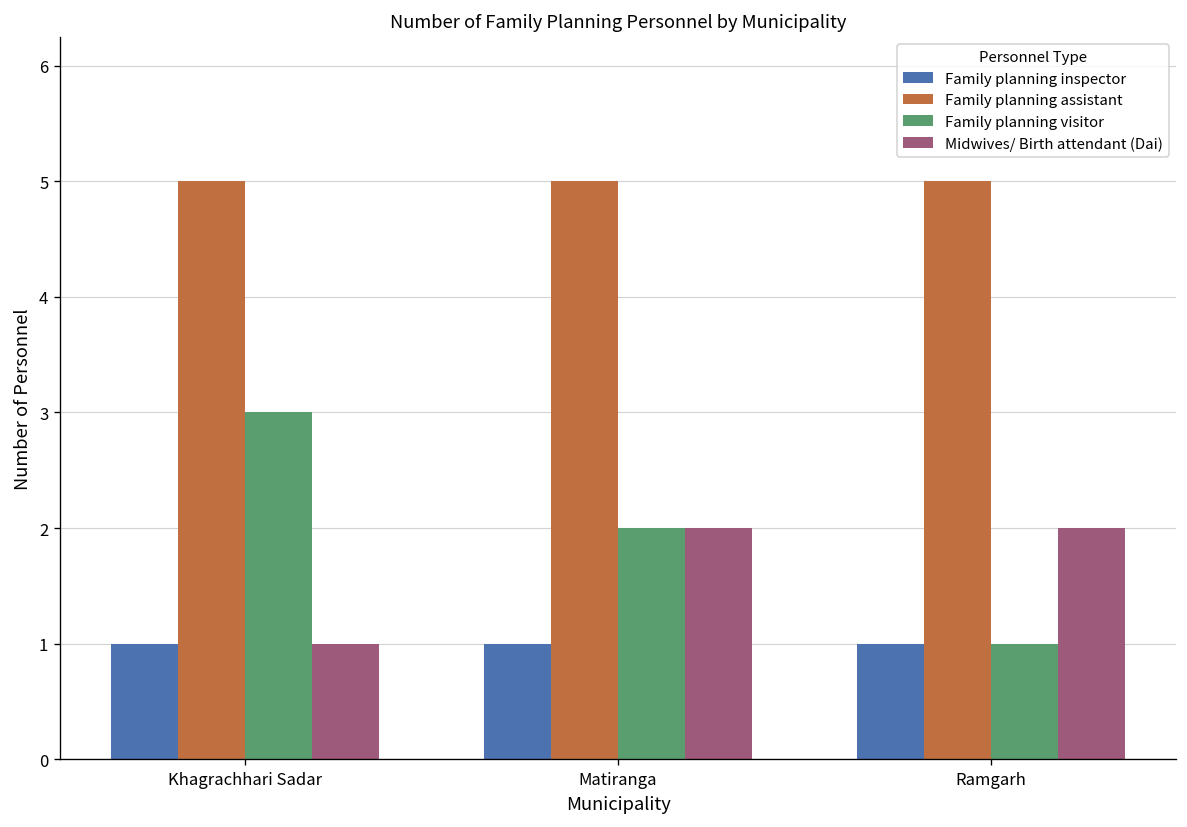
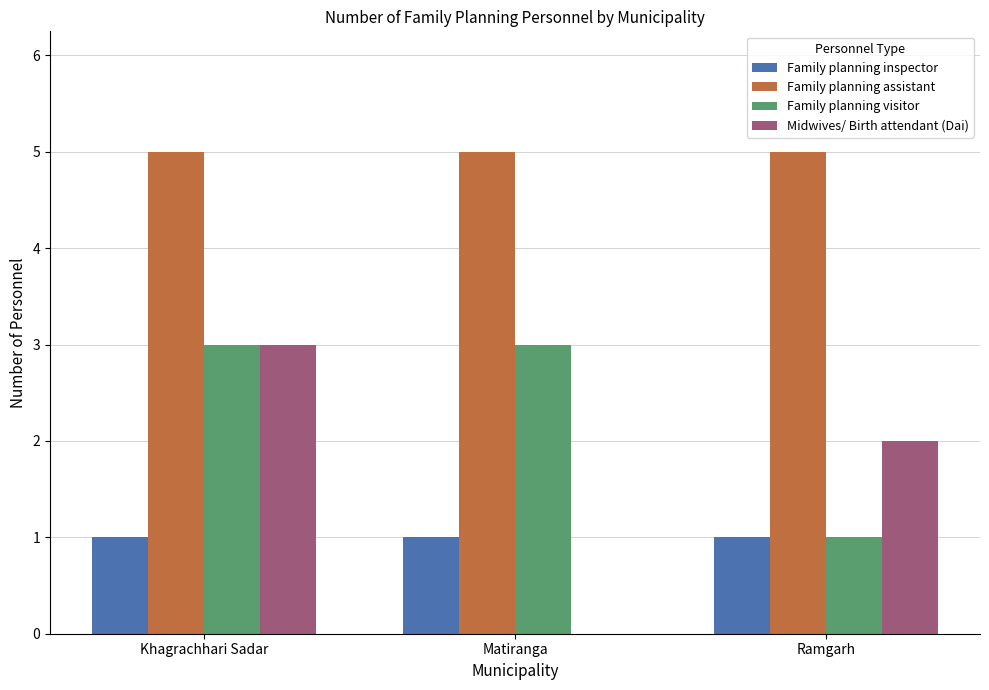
  {
    "Family planning inspector": {
      "Khagrachhari Sadar": 1,
      "Matiranga": 1,
      "Ramgarh": 1
    },
    "Family planning assistant": {
      "Khagrachhari Sadar": 5,
      "Matiranga": 5,
      "Ramgarh": 5
    },
    "Family planning visitor": {
      "Khagrachhari Sadar": 3,
-     "Matiranga": 2,
+     "Matiranga": 3,
      "Ramgarh": 1
    },
    "Midwives/ Birth attendant (Dai)": {
-     "Khagrachhari Sadar": 1,
-     "Matiranga": 2,
+     "Khagrachhari Sadar": 3,
+     "Matiranga": 0,
      "Ramgarh": 2
    }
  }
